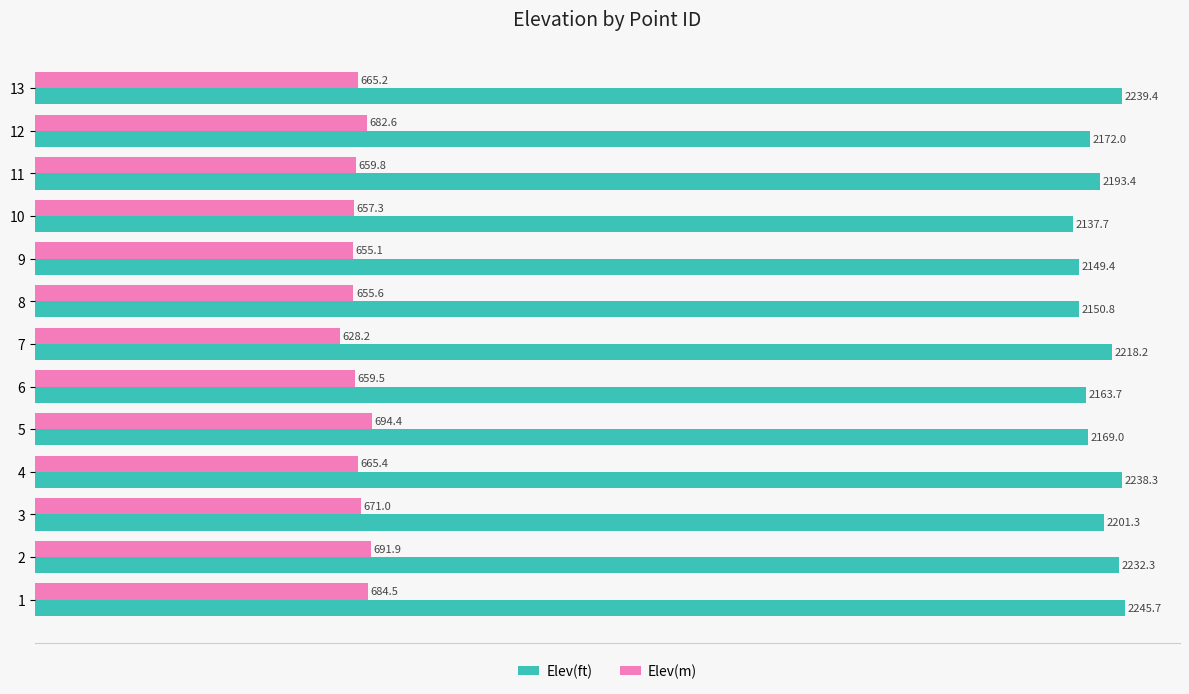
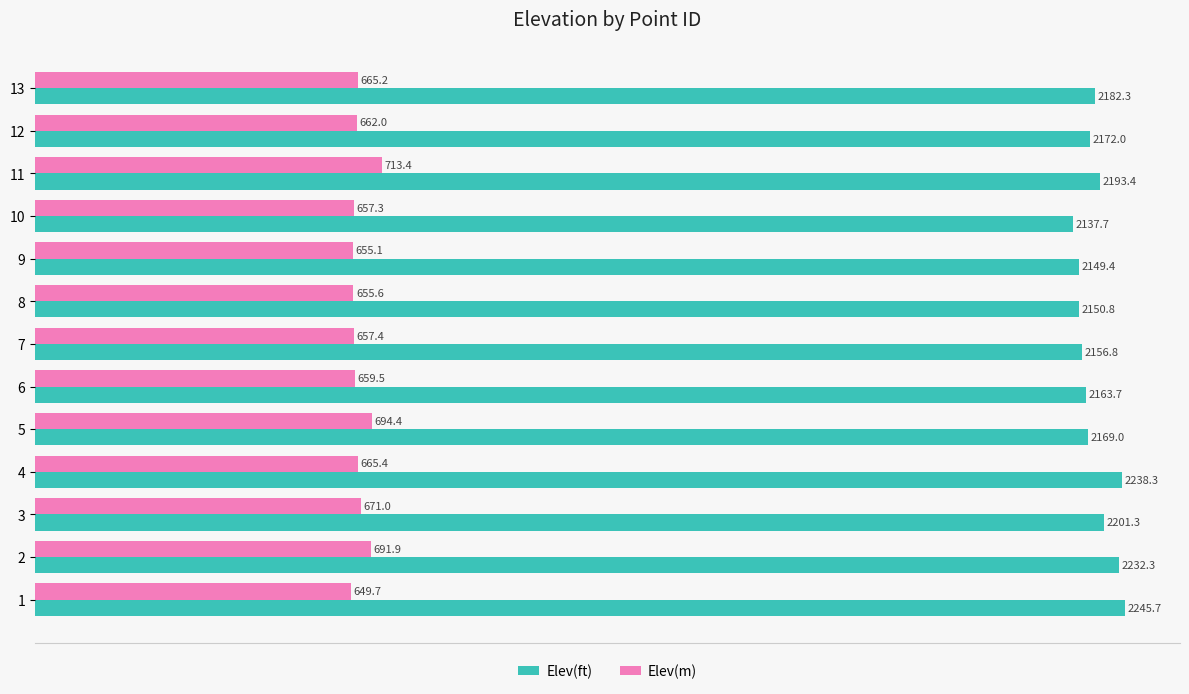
  {
    "Elev(ft)": {
-     "13": 2239.4,
+     "13": 2182.3,
      "12": 2172.0,
      "11": 2193.4,
      "10": 2137.7,
      "9": 2149.4,
      "8": 2150.8,
-     "7": 2218.2,
+     "7": 2156.8,
      "6": 2163.7,
      "5": 2169.0,
      "4": 2238.3,
      "3": 2201.3,
      "2": 2232.3,
      "1": 2245.7
    },
    "Elev(m)": {
      "13": 665.2,
-     "12": 682.6,
-     "11": 659.8,
+     "12": 662.0,
+     "11": 713.4,
      "10": 657.3,
      "9": 655.1,
      "8": 655.6,
-     "7": 628.2,
+     "7": 657.4,
      "6": 659.5,
      "5": 694.4,
      "4": 665.4,
      "3": 671.0,
      "2": 691.9,
-     "1": 684.5
+     "1": 649.7
    }
  }
